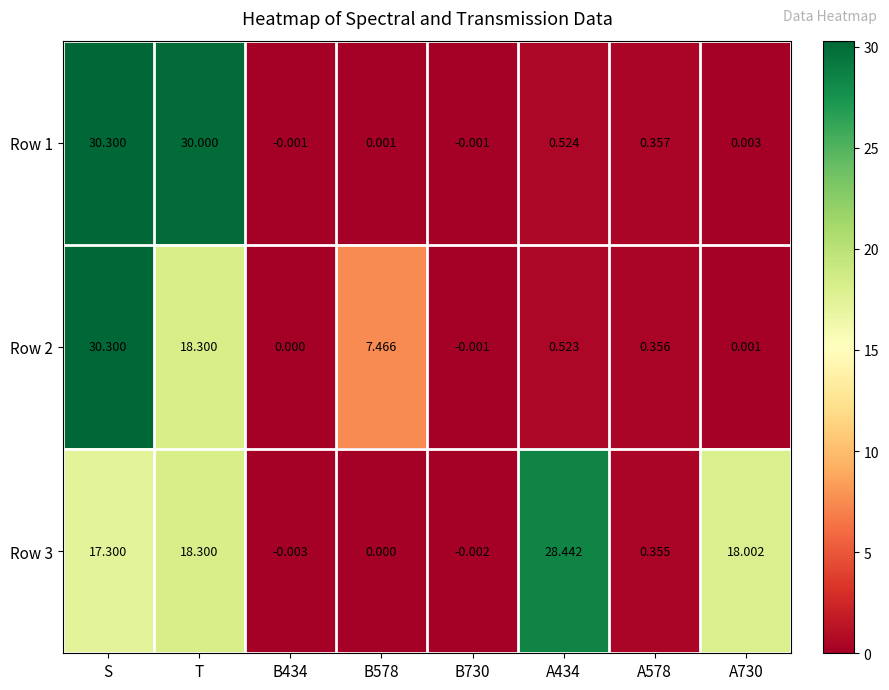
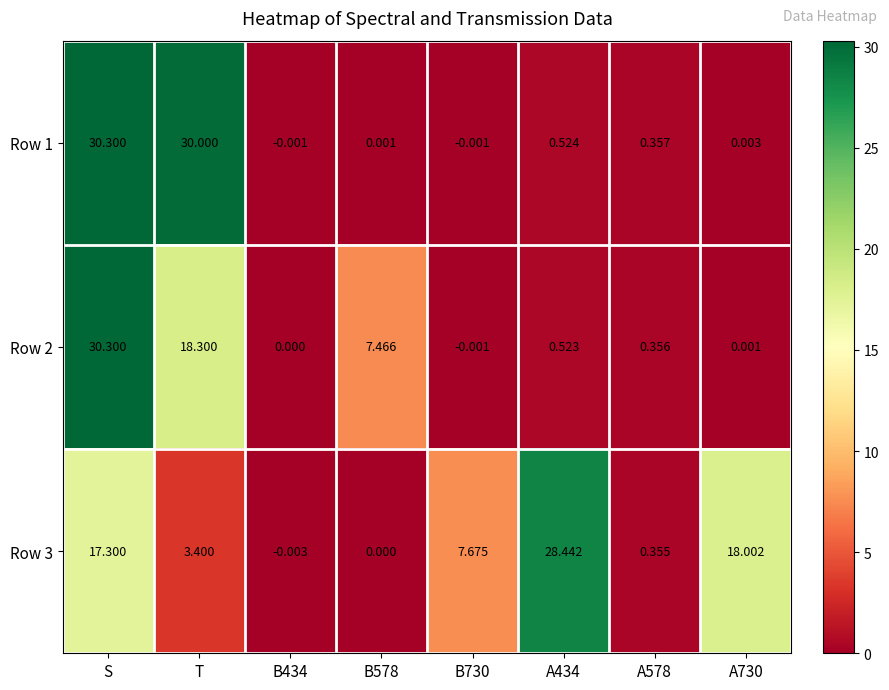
  {
    "Row 1": {
      "S": 30.300,
      "T": 30.000,
      "B434": -0.001,
      "B578": 0.001,
      "B730": -0.001,
      "A434": 0.524,
      "A578": 0.357,
      "A730": 0.003
    },
    "Row 2": {
      "S": 30.300,
      "T": 18.300,
      "B434": 0.000,
      "B578": 7.466,
      "B730": -0.001,
      "A434": 0.523,
      "A578": 0.356,
      "A730": 0.001
    },
    "Row 3": {
      "S": 17.300,
-     "T": 18.300,
+     "T": 3.400,
      "B434": -0.003,
      "B578": 0.000,
-     "B730": -0.002,
+     "B730": 7.675,
      "A434": 28.442,
      "A578": 0.355,
      "A730": 18.002
    }
  }
